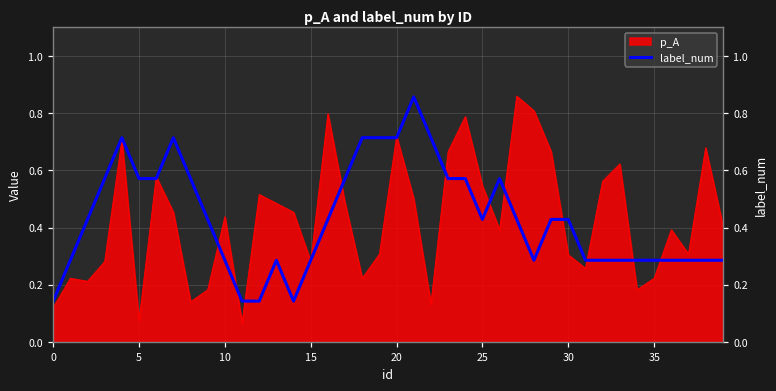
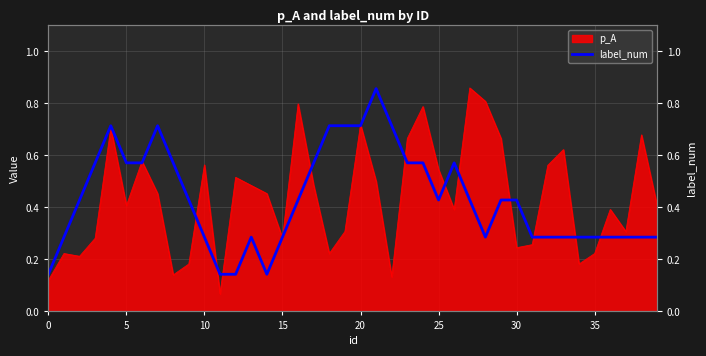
  {
    "p_A": {
      "0": 0.12,
-     "5": 0.07,
-     "10": 0.44,
+     "5": 0.41,
+     "10": 0.56,
      "25": 0.55,
-     "30": 0.30,
+     "30": 0.25,
      "35": 0.22
    },
    "label_num": {
      "0": 0.14,
      "5": 0.57,
      "10": 0.29,
      "25": 0.43,
      "30": 0.43,
      "35": 0.29
    }
  }
